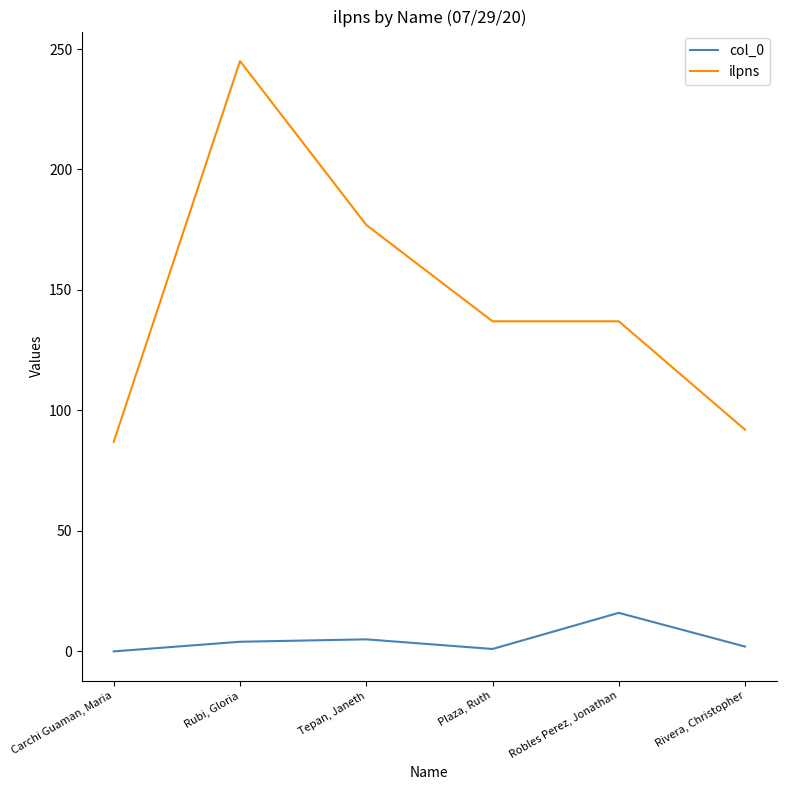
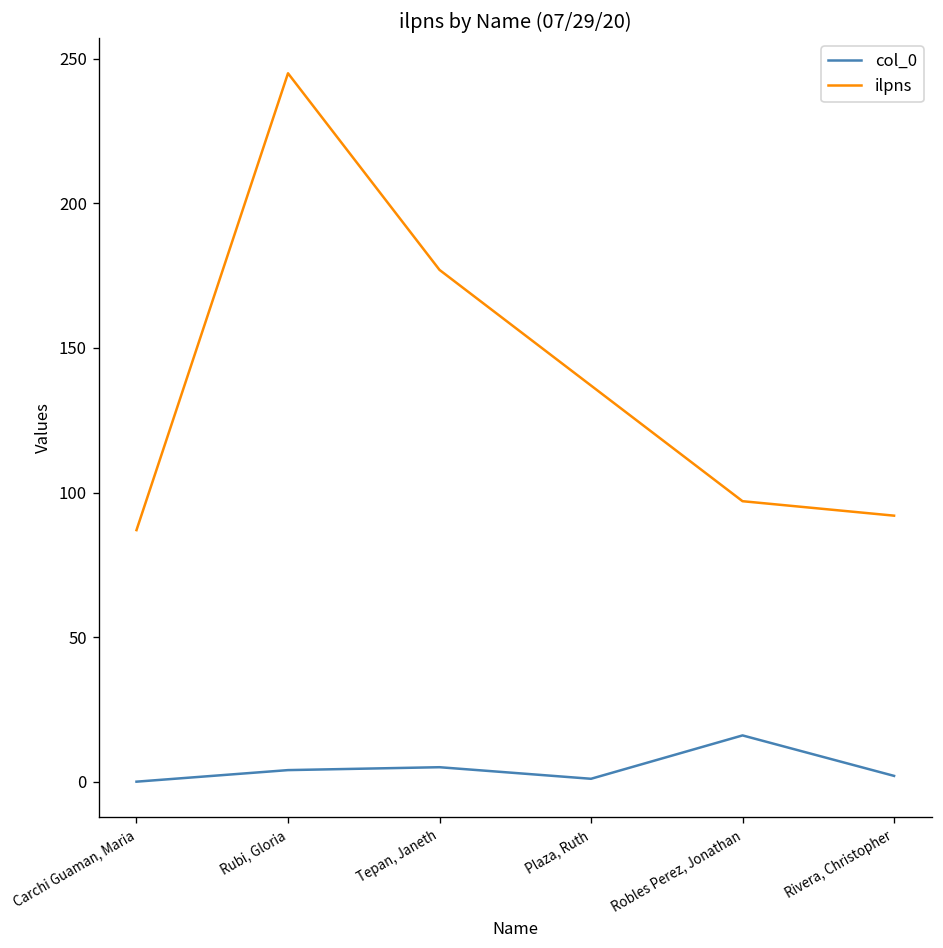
  {
    "col_0": {
      "Carchi Guaman, Maria": 0,
      "Rubi, Gloria": 4,
      "Tepan, Janeth": 5,
      "Plaza, Ruth": 1,
      "Robles Perez, Jonathan": 16,
      "Rivera, Christopher": 2
    },
    "ilpns": {
      "Carchi Guaman, Maria": 87,
      "Rubi, Gloria": 245,
      "Tepan, Janeth": 177,
      "Plaza, Ruth": 137,
-     "Robles Perez, Jonathan": 137,
+     "Robles Perez, Jonathan": 97,
      "Rivera, Christopher": 92
    }
  }
